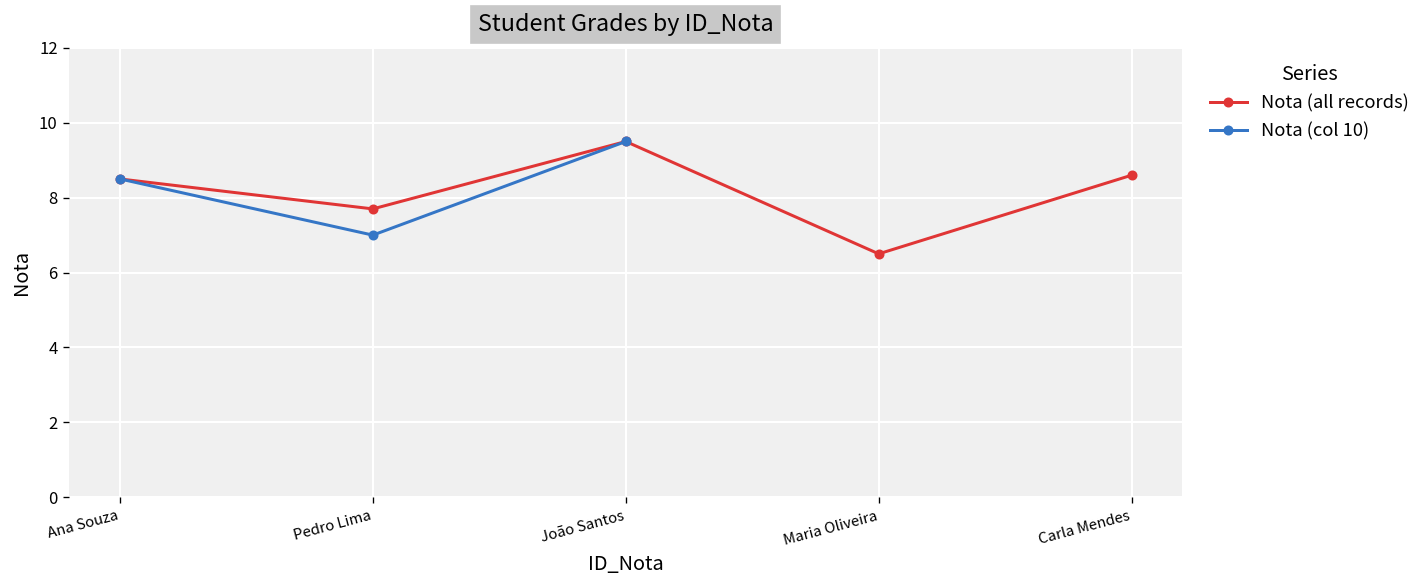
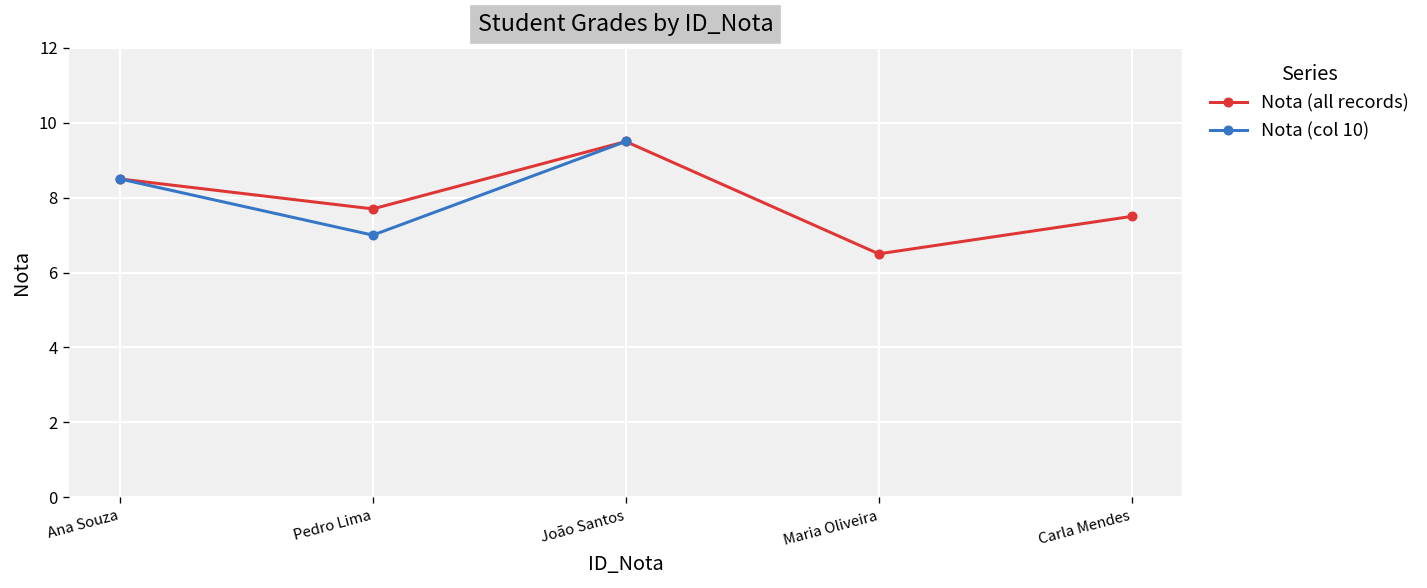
  {
    "Nota (all records)": {
      "Pedro Lima": 7.7,
      "Maria Oliveira": 6.5,
-     "Carla Mendes": 8.6
+     "Carla Mendes": 7.5
    },
    "Nota (col 10)": {
      "Pedro Lima": 7.0
    }
  }
